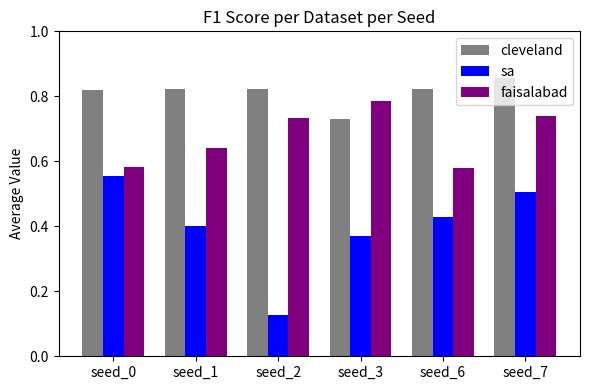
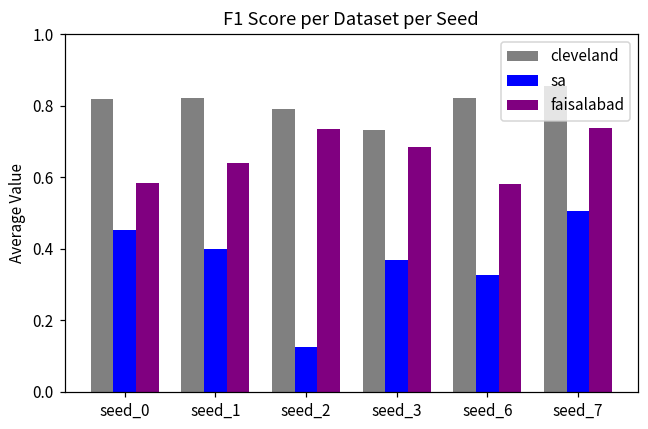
  {
    "cleveland": {
      "seed_0": 0.82,
      "seed_1": 0.82,
-     "seed_2": 0.82,
+     "seed_2": 0.79,
      "seed_3": 0.73,
      "seed_6": 0.82
    },
    "sa": {
-     "seed_0": 0.56,
+     "seed_0": 0.45,
      "seed_1": 0.40,
      "seed_2": 0.13,
      "seed_3": 0.37,
-     "seed_6": 0.43,
+     "seed_6": 0.33,
      "seed_7": 0.51
    },
    "faisalabad": {
      "seed_0": 0.58,
      "seed_1": 0.64,
      "seed_2": 0.73,
-     "seed_3": 0.79,
+     "seed_3": 0.68,
      "seed_6": 0.58,
      "seed_7": 0.74
    }
  }
